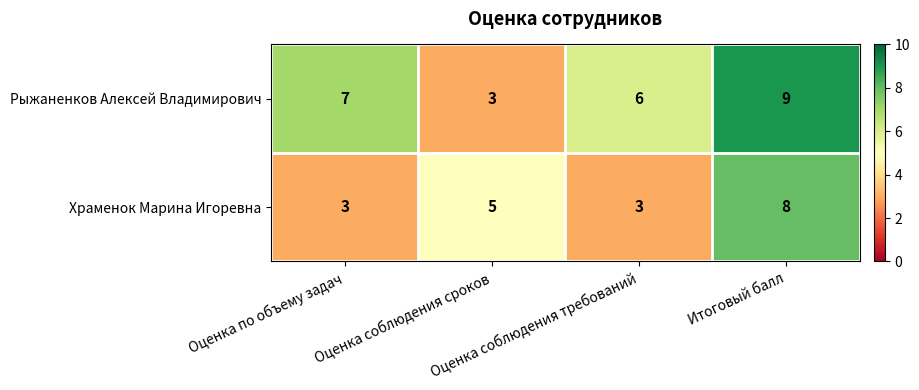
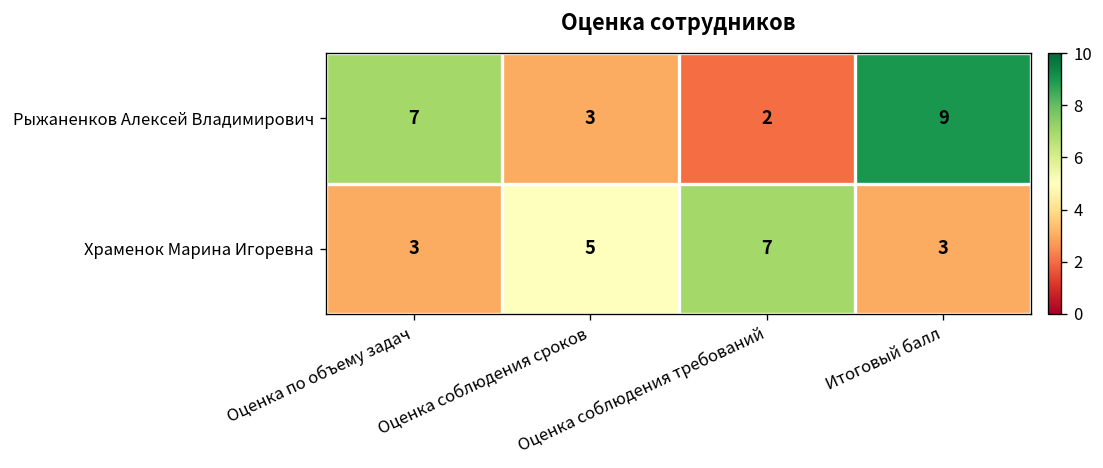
  {
    "Рыжаненков Алексей Владимирович": {
      "Оценка по объему задач": 7,
      "Оценка соблюдения сроков": 3,
-     "Оценка соблюдения требований": 6,
+     "Оценка соблюдения требований": 2,
      "Итоговый балл": 9
    },
    "Храменок Марина Игоревна": {
      "Оценка по объему задач": 3,
      "Оценка соблюдения сроков": 5,
-     "Оценка соблюдения требований": 3,
-     "Итоговый балл": 8
+     "Оценка соблюдения требований": 7,
+     "Итоговый балл": 3
    }
  }
